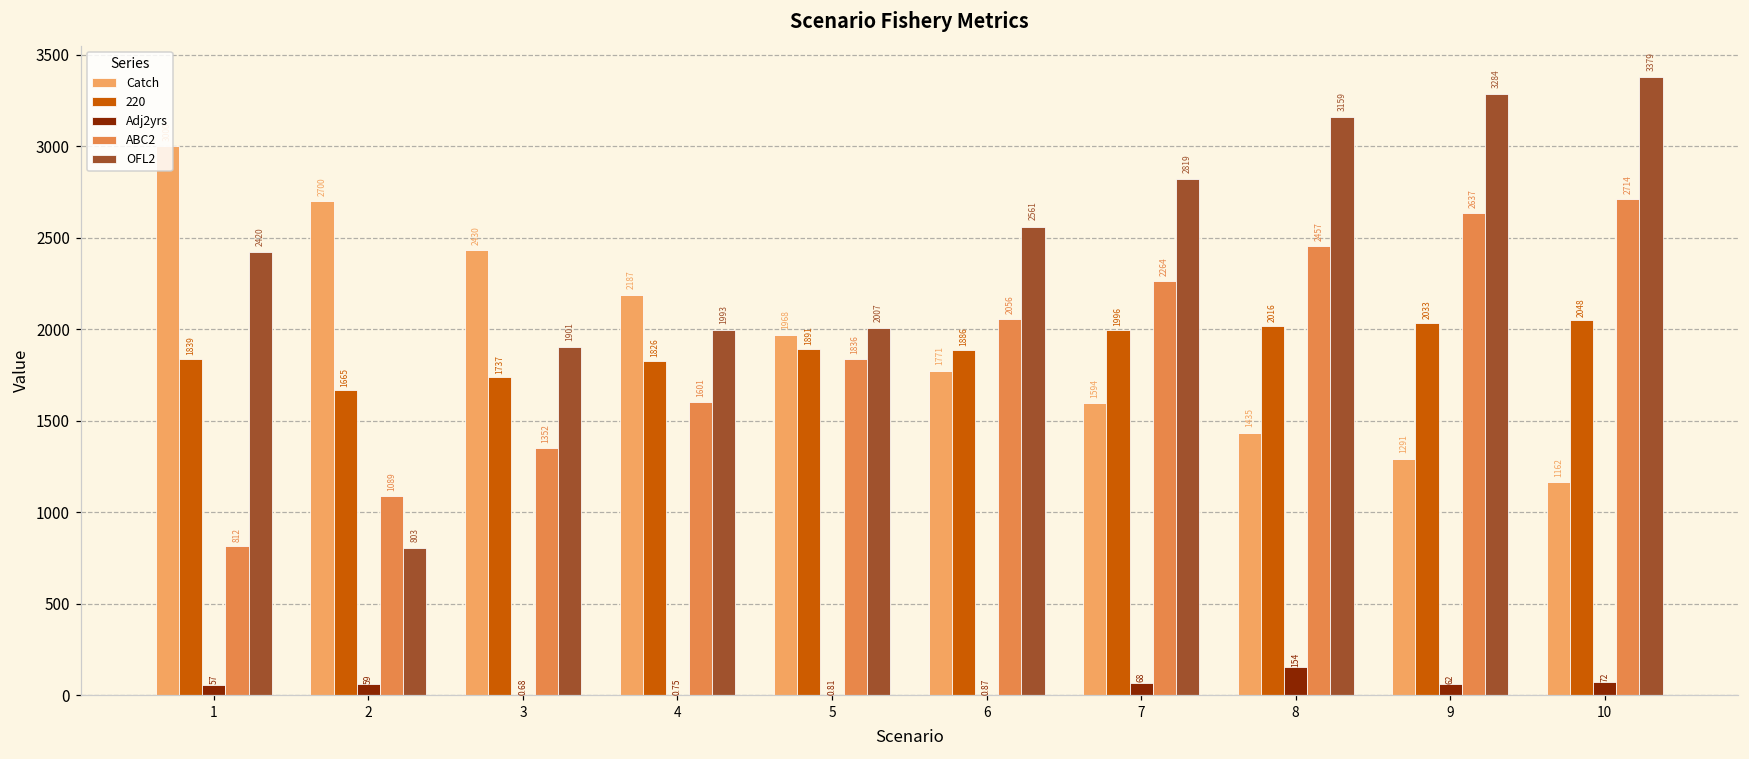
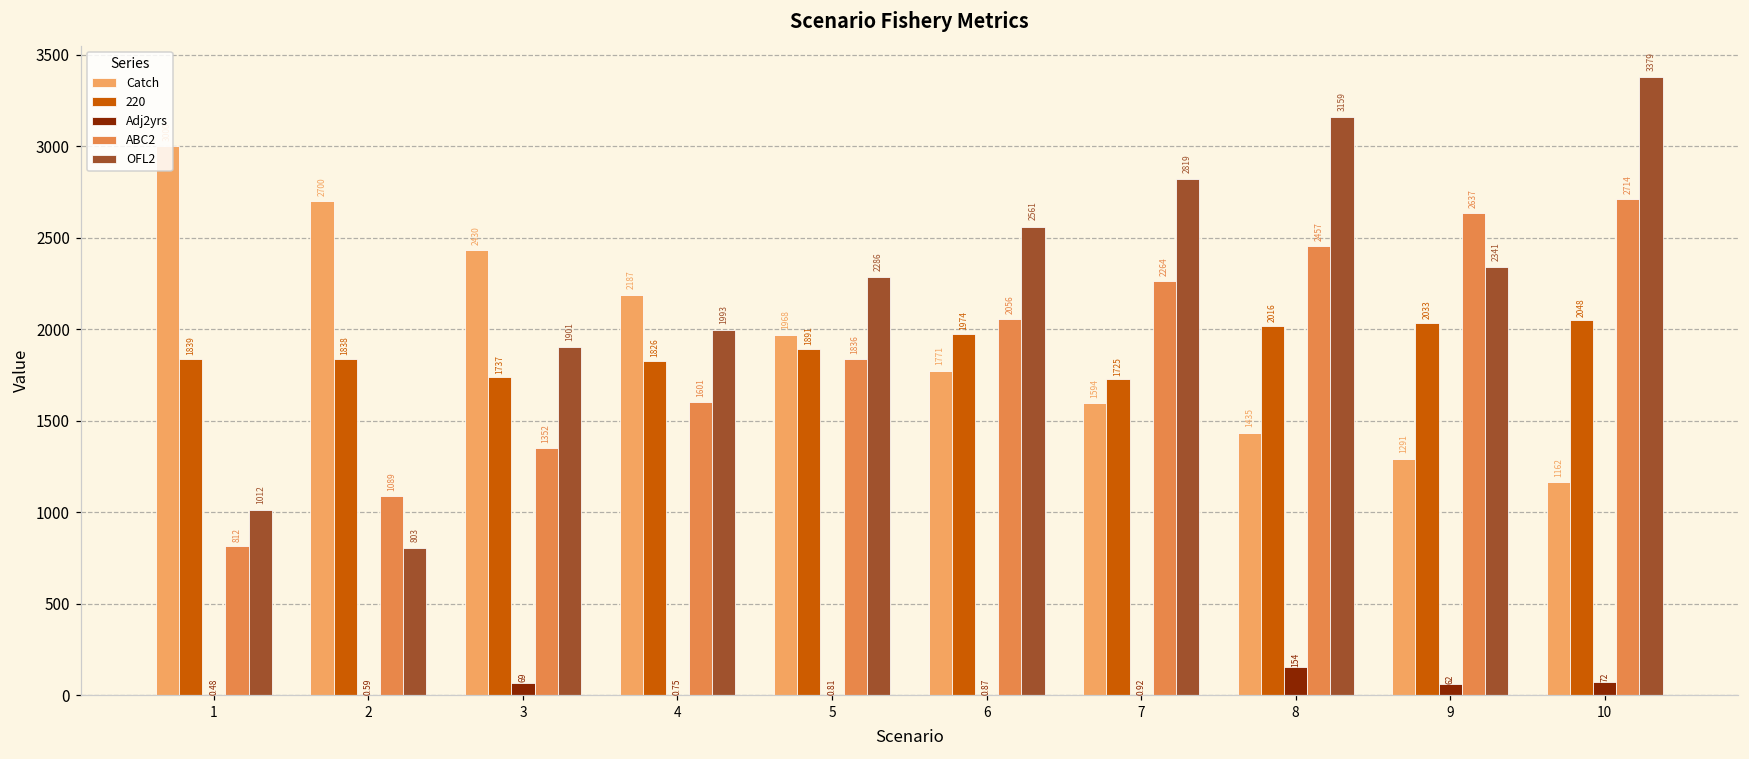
  {
    "220": {
      "1": 1839,
-     "2": 1665,
+     "2": 1838,
      "3": 1737,
      "4": 1826,
      "5": 1891,
-     "6": 1886,
-     "7": 1996,
+     "6": 1974,
+     "7": 1725,
      "8": 2016,
      "9": 2033,
      "10": 2048
    },
    "Adj2yrs": {
-     "1": 57,
-     "2": 59,
-     "3": 0.68,
+     "1": 0.48,
+     "2": 0.59,
+     "3": 69,
      "4": 0.75,
      "5": 0.81,
      "6": 0.87,
-     "7": 68,
+     "7": 0.92,
      "8": 154,
      "9": 62,
      "10": 72
    },
    "OFL2": {
-     "1": 2420,
+     "1": 1012,
      "2": 803,
      "3": 1901,
      "4": 1993,
-     "5": 2007,
+     "5": 2286,
      "6": 2561,
      "7": 2819,
      "8": 3159,
-     "9": 3284,
+     "9": 2341,
      "10": 3379
    }
  }
